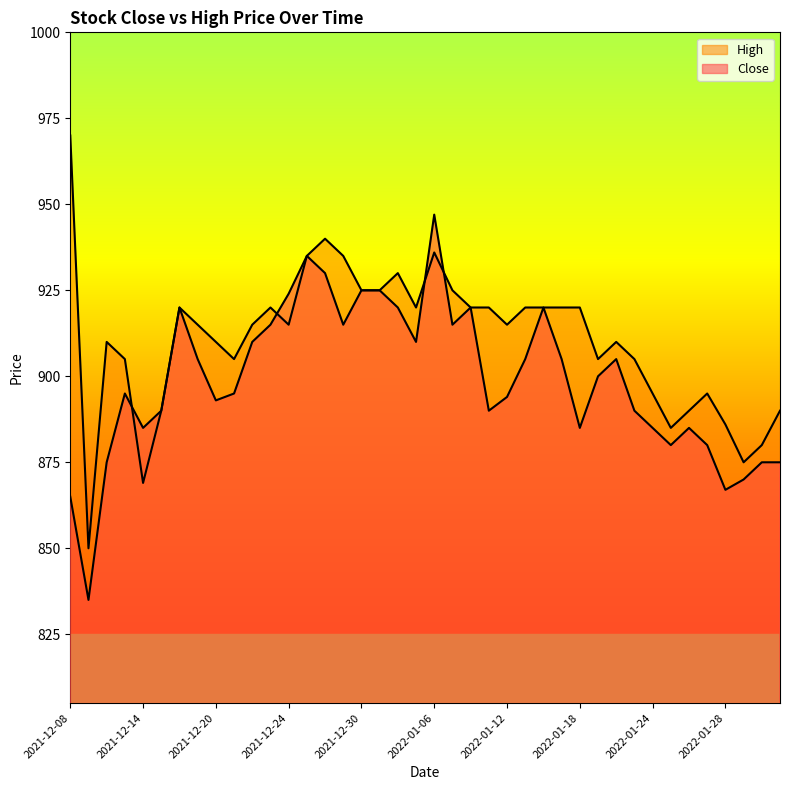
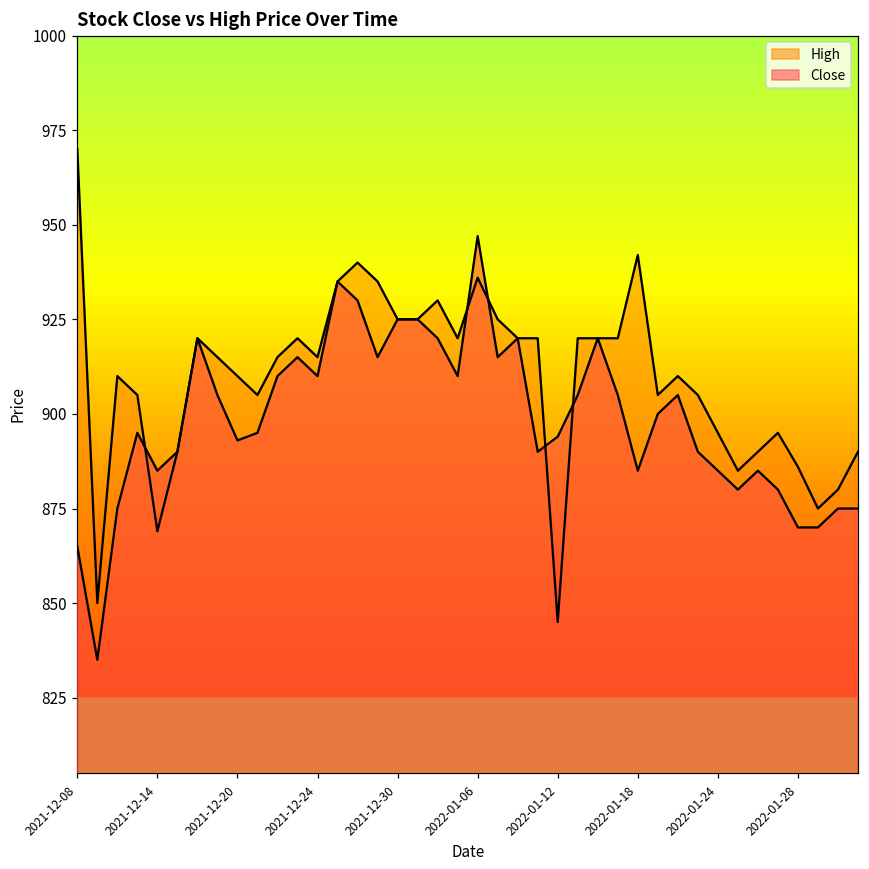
  {
    "High": {
      "2021-12-08": 970,
      "2021-12-14": 869,
      "2021-12-20": 910,
      "2021-12-24": 915,
      "2022-01-06": 936,
-     "2022-01-12": 915,
-     "2022-01-18": 920,
+     "2022-01-12": 845,
+     "2022-01-18": 942,
      "2022-01-24": 895,
      "2022-01-28": 886
    },
    "Close": {
      "2021-12-08": 865,
      "2021-12-14": 885,
      "2021-12-20": 893,
-     "2021-12-24": 924,
+     "2021-12-24": 910,
      "2022-01-06": 947,
      "2022-01-12": 894,
      "2022-01-18": 885,
      "2022-01-24": 885,
-     "2022-01-28": 867
+     "2022-01-28": 870
    }
  }
